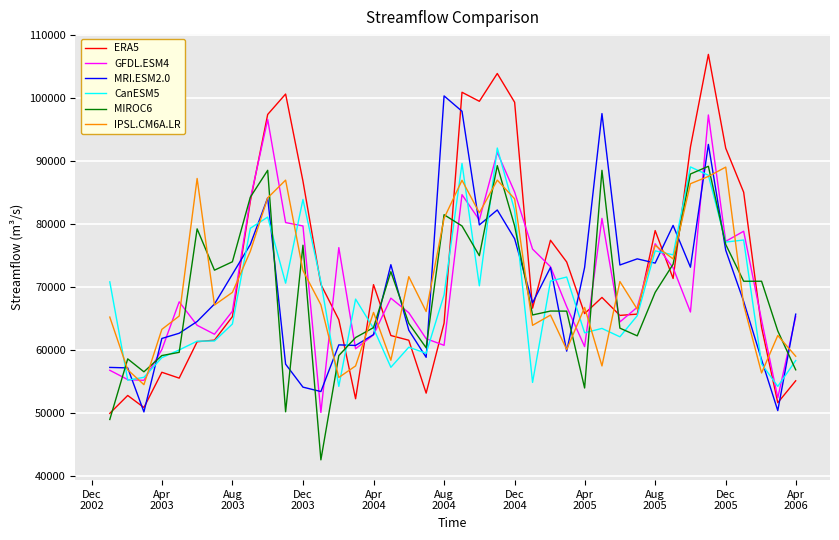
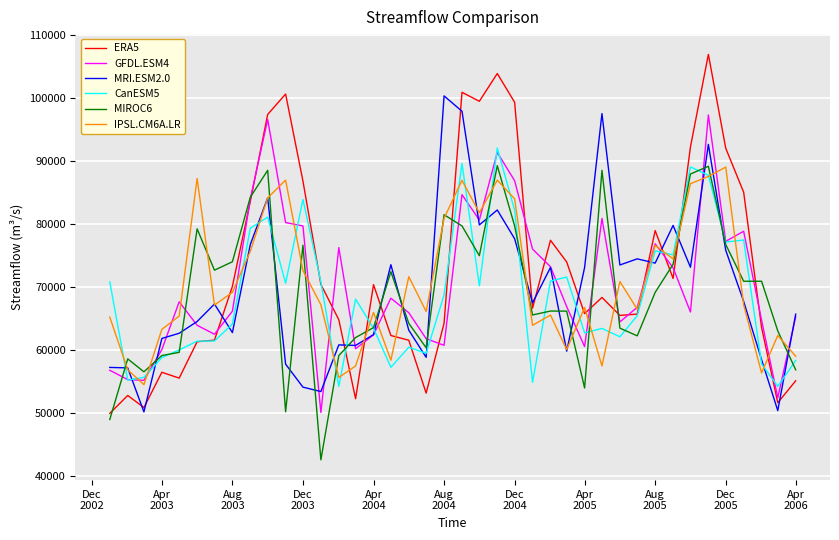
  {
    "ERA5": {
      "Apr 2003": 56000,
-     "Aug 2003": 65000,
+     "Aug 2003": 70000,
      "Dec 2003": 87000,
      "Apr 2004": 70000,
      "Aug 2004": 64000,
      "Dec 2004": 99000,
      "Apr 2005": 66000,
      "Aug 2005": 79000,
      "Dec 2005": 92000,
      "Apr 2006": 55000
    },
    "GFDL.ESM4": {
      "Apr 2003": 60000,
      "Aug 2003": 66000,
      "Dec 2003": 80000,
      "Aug 2004": 61000,
-     "Dec 2004": 85000,
+     "Dec 2004": 87000,
      "Apr 2005": 61000
    },
    "MRI.ESM2.0": {
      "Apr 2003": 62000,
-     "Aug 2003": 72000,
+     "Aug 2003": 63000,
      "Dec 2003": 54000,
      "Aug 2004": 100000,
      "Dec 2004": 78000,
      "Apr 2005": 73000,
      "Aug 2005": 74000,
      "Dec 2005": 76000
    },
    "CanESM5": {
      "Aug 2003": 64000,
      "Dec 2003": 84000,
      "Aug 2004": 69000,
      "Dec 2004": 82000,
      "Apr 2005": 63000,
      "Aug 2005": 76000,
      "Apr 2006": 58000
    },
    "MIROC6": {
      "Aug 2003": 74000,
      "Dec 2003": 77000,
      "Aug 2004": 81000,
      "Dec 2004": 80000,
      "Apr 2005": 54000,
      "Aug 2005": 69000,
      "Apr 2006": 57000
    },
    "IPSL.CM6A.LR": {
      "Apr 2003": 63000,
      "Aug 2003": 69000,
      "Dec 2003": 73000,
      "Apr 2004": 66000,
      "Aug 2004": 81000,
      "Dec 2004": 84000,
      "Apr 2005": 67000,
      "Dec 2005": 89000,
      "Apr 2006": 59000
    }
  }
